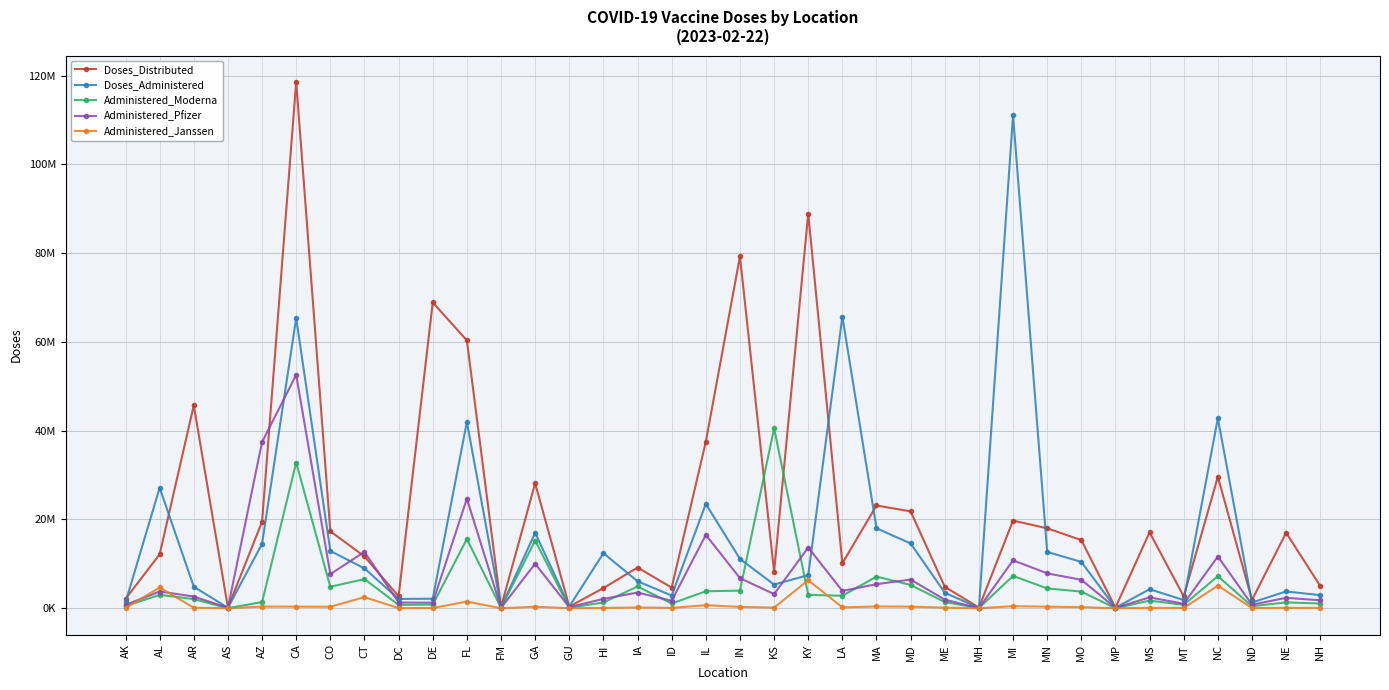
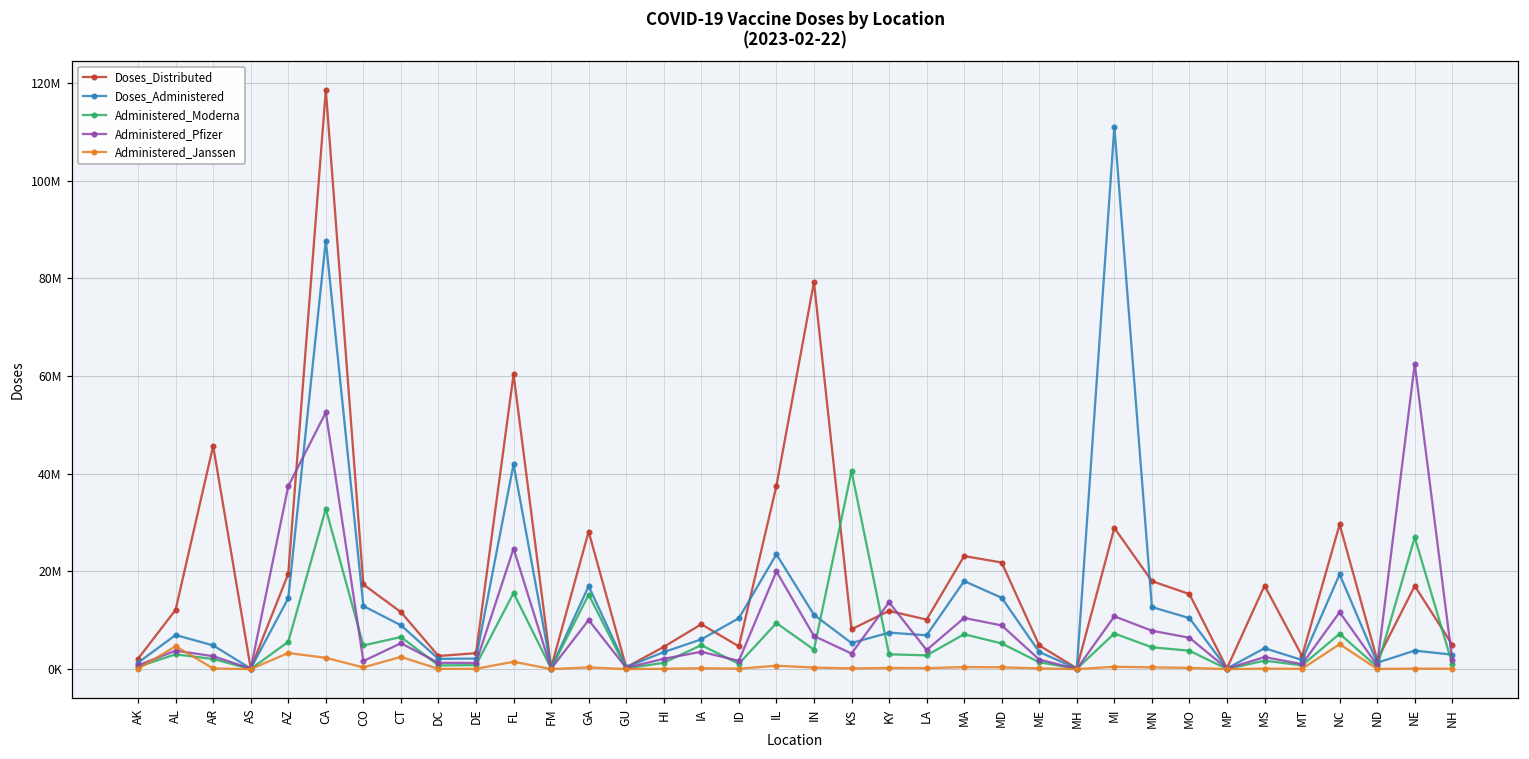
  {
    "Doses_Distributed": {
      "AK": 2000000,
      "AL": 12000000,
      "AR": 46000000,
      "AZ": 19000000,
      "CA": 119000000,
      "CO": 17000000,
      "CT": 12000000,
      "DC": 3000000,
-     "DE": 69000000,
+     "DE": 3000000,
      "FL": 60000000,
      "GA": 28000000,
      "HI": 5000000,
      "IA": 9000000,
      "ID": 5000000,
      "IL": 38000000,
      "IN": 79000000,
      "KS": 8000000,
-     "KY": 89000000,
+     "KY": 12000000,
      "LA": 10000000,
      "MA": 23000000,
      "MD": 22000000,
      "ME": 5000000,
-     "MI": 20000000,
+     "MI": 29000000,
      "MN": 18000000,
      "MO": 15000000,
      "MS": 17000000,
      "MT": 3000000,
      "NC": 30000000,
      "NE": 17000000,
      "NH": 5000000
    },
    "Doses_Administered": {
-     "AL": 27000000,
+     "AL": 7000000,
      "AR": 5000000,
      "AZ": 15000000,
-     "CA": 65000000,
+     "CA": 88000000,
      "CO": 13000000,
      "CT": 9000000,
      "DC": 2000000,
      "DE": 2000000,
      "FL": 42000000,
      "GA": 17000000,
-     "HI": 12000000,
+     "HI": 3000000,
      "IA": 6000000,
-     "ID": 3000000,
+     "ID": 10000000,
      "IL": 24000000,
      "IN": 11000000,
      "KS": 5000000,
      "KY": 7000000,
-     "LA": 66000000,
+     "LA": 7000000,
      "MA": 18000000,
      "MD": 15000000,
      "ME": 4000000,
      "MI": 111000000,
      "MN": 13000000,
      "MO": 10000000,
      "MS": 4000000,
      "MT": 2000000,
-     "NC": 43000000,
+     "NC": 19000000,
      "NE": 4000000,
      "NH": 3000000
    },
    "Administered_Moderna": {
      "AL": 3000000,
      "AR": 2000000,
-     "AZ": 1000000,
+     "AZ": 6000000,
      "CA": 33000000,
      "CO": 5000000,
      "CT": 7000000,
      "FL": 16000000,
      "GA": 15000000,
      "HI": 1000000,
      "IA": 5000000,
      "ID": 1000000,
-     "IL": 4000000,
+     "IL": 9000000,
      "IN": 4000000,
      "KS": 41000000,
      "KY": 3000000,
      "LA": 3000000,
      "MA": 7000000,
      "MD": 5000000,
      "MI": 7000000,
      "MN": 4000000,
      "MO": 4000000,
      "MS": 2000000,
      "NC": 7000000,
-     "NE": 1000000,
+     "NE": 27000000,
      "NH": 1000000
    },
    "Administered_Pfizer": {
      "AL": 4000000,
      "AR": 3000000,
      "AZ": 37000000,
      "CA": 53000000,
-     "CO": 8000000,
-     "CT": 13000000,
+     "CO": 2000000,
+     "CT": 5000000,
      "FL": 25000000,
      "GA": 10000000,
      "HI": 2000000,
      "IA": 4000000,
      "ID": 2000000,
-     "IL": 17000000,
+     "IL": 20000000,
      "IN": 7000000,
      "KS": 3000000,
      "KY": 14000000,
      "LA": 4000000,
-     "MA": 5000000,
-     "MD": 6000000,
+     "MA": 10000000,
+     "MD": 9000000,
      "MI": 11000000,
      "MN": 8000000,
      "MO": 6000000,
      "MS": 2000000,
      "NC": 12000000,
-     "NE": 2000000,
+     "NE": 63000000,
      "NH": 2000000
    },
    "Administered_Janssen": {
      "AL": 5000000,
      "AR": 0,
-     "AZ": 0,
-     "CA": 0,
+     "AZ": 3000000,
+     "CA": 2000000,
      "CO": 0,
      "CT": 3000000,
      "DC": 0,
      "DE": 0,
      "FL": 2000000,
      "GA": 0,
      "HI": 0,
      "IA": 0,
      "ID": 0,
      "IL": 1000000,
      "IN": 0,
      "KS": 0,
-     "KY": 6000000,
+     "KY": 0,
      "LA": 0,
      "MA": 0,
      "MD": 0,
      "ME": 0,
      "MI": 0,
      "MN": 0,
      "MO": 0,
      "MS": 0,
      "MT": 0,
      "NC": 5000000,
      "NE": 0,
      "NH": 0
    }
  }
